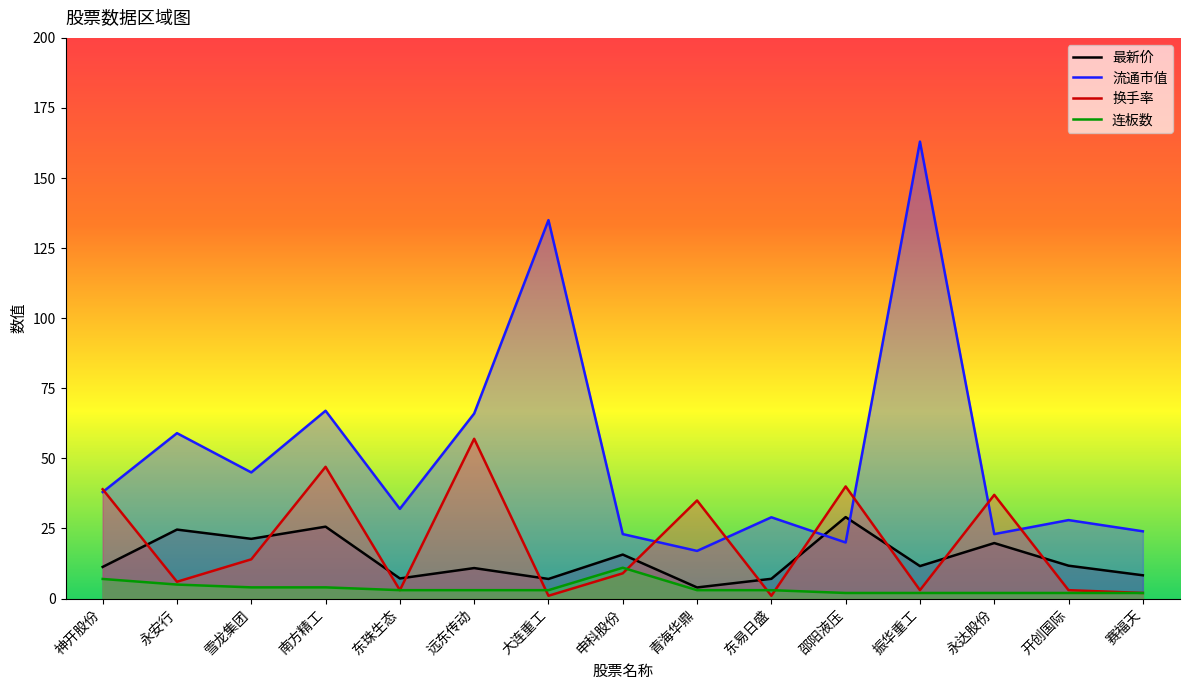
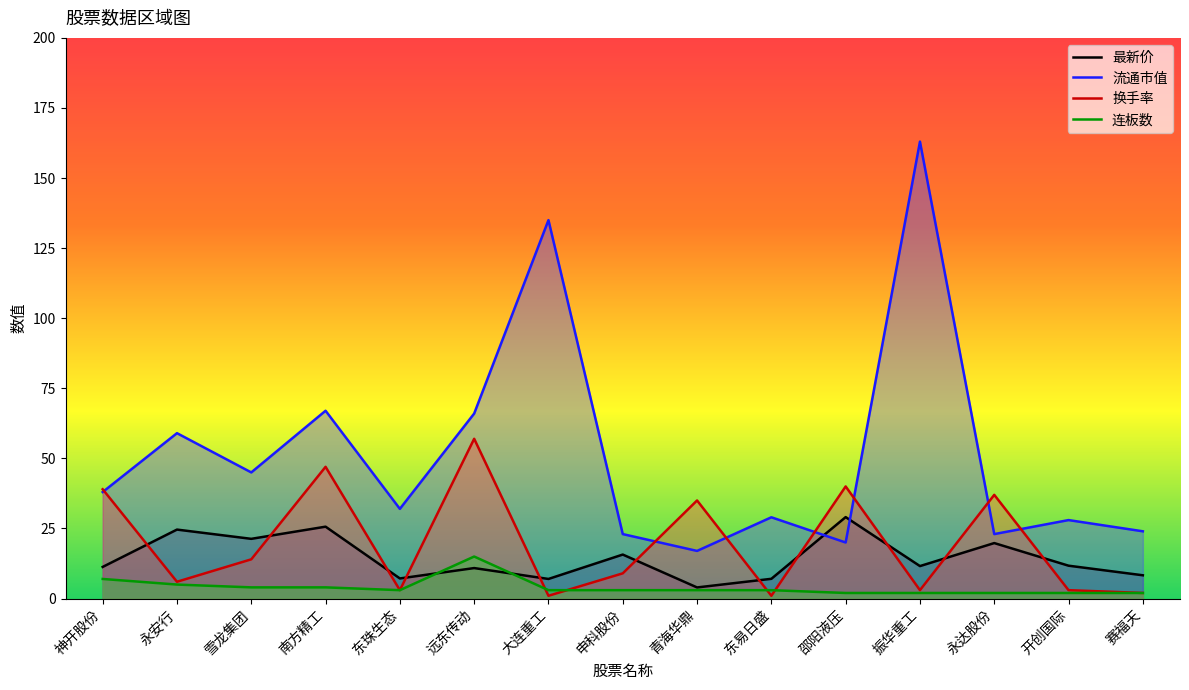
  {
    "最新价": {
      "神开股份": 11,
      "永安行": 25,
      "雪龙集团": 21,
      "南方精工": 26,
      "东珠生态": 7,
      "远东传动": 11,
      "大连重工": 7,
      "申科股份": 16,
      "青海华鼎": 4,
      "东易日盛": 7,
      "邵阳液压": 29,
      "振华重工": 12,
      "永达股份": 20,
      "开创国际": 12,
      "赛福天": 8
    },
    "流通市值": {
      "神开股份": 38,
      "永安行": 59,
      "雪龙集团": 45,
      "南方精工": 67,
      "东珠生态": 32,
      "远东传动": 66,
      "大连重工": 135,
      "申科股份": 23,
      "青海华鼎": 17,
      "东易日盛": 29,
      "邵阳液压": 20,
      "振华重工": 163,
      "永达股份": 23,
      "开创国际": 28,
      "赛福天": 24
    },
    "换手率": {
      "神开股份": 39,
      "永安行": 6,
      "雪龙集团": 14,
      "南方精工": 47,
      "远东传动": 57,
      "大连重工": 1,
      "申科股份": 9,
      "青海华鼎": 35,
      "东易日盛": 1,
      "邵阳液压": 40,
      "振华重工": 3,
      "永达股份": 37,
      "开创国际": 3
    },
    "连板数": {
      "神开股份": 7,
      "永安行": 5,
      "雪龙集团": 4,
      "南方精工": 4,
-     "远东传动": 3,
+     "远东传动": 15,
      "大连重工": 3,
-     "申科股份": 11,
+     "申科股份": 3,
      "青海华鼎": 3,
      "东易日盛": 3,
      "邵阳液压": 2,
      "振华重工": 2,
      "永达股份": 2,
      "开创国际": 2
    }
  }
